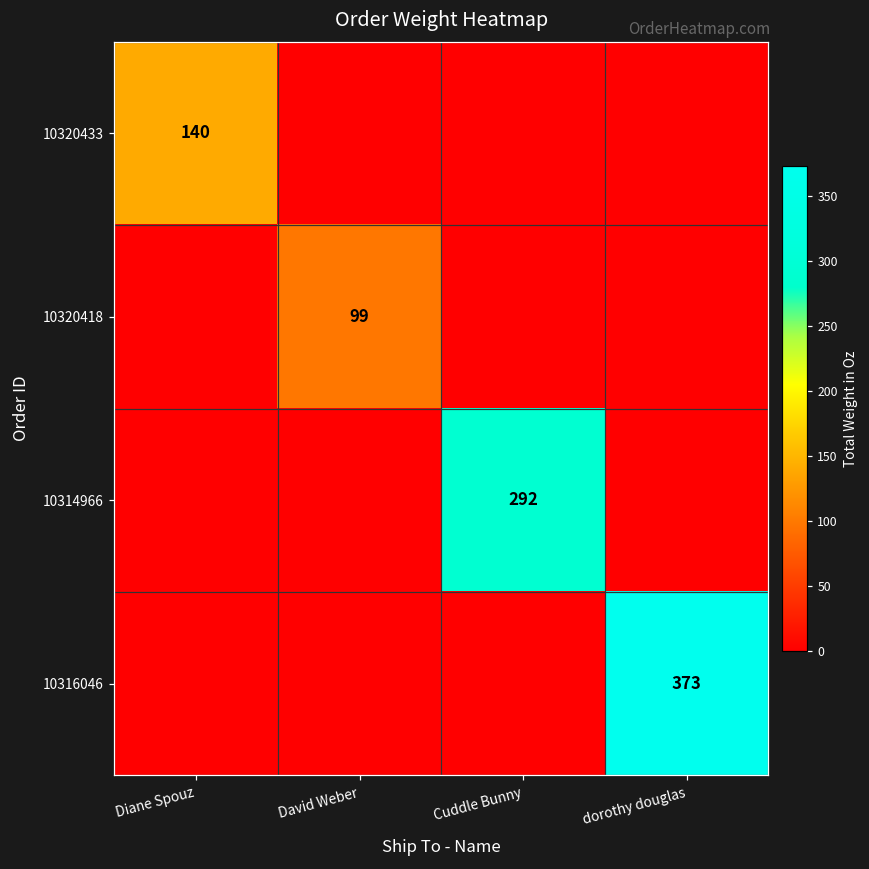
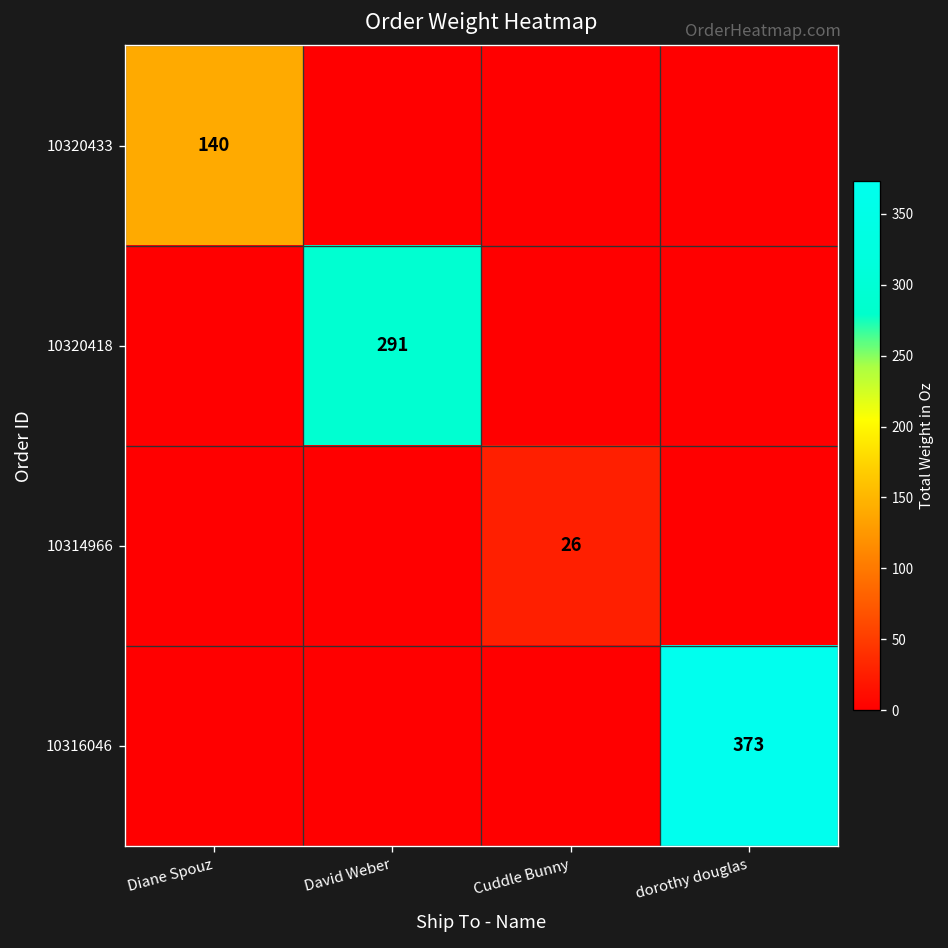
  {
    "10320433": {
      "Diane Spouz": 140
    },
    "10320418": {
-     "David Weber": 99
+     "David Weber": 291
    },
    "10314966": {
-     "Cuddle Bunny": 292
+     "Cuddle Bunny": 26
    },
    "10316046": {
      "dorothy douglas": 373
    }
  }
